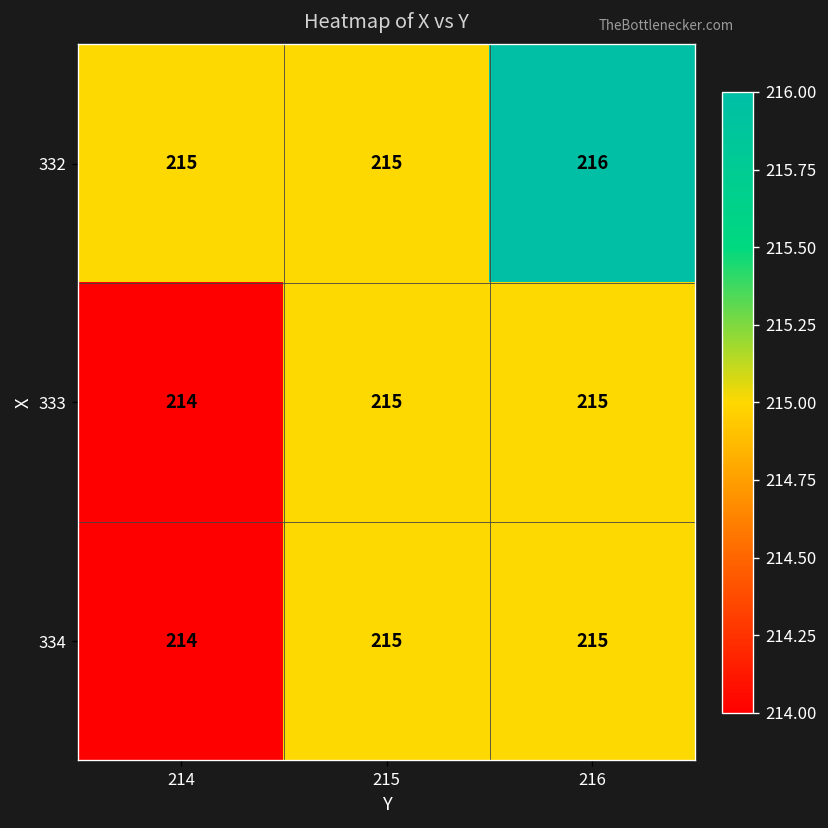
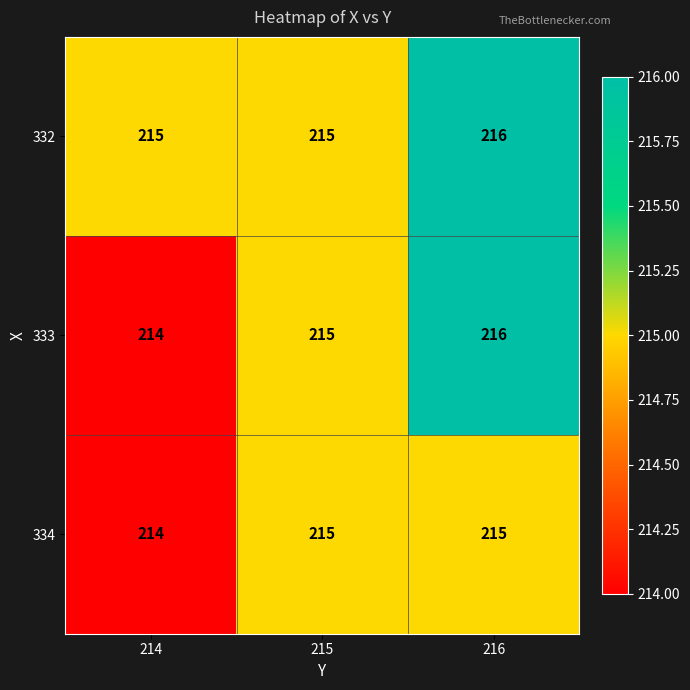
  {
    "332": {
      "214": 215,
      "215": 215,
      "216": 216
    },
    "333": {
      "214": 214,
      "215": 215,
-     "216": 215
+     "216": 216
    },
    "334": {
      "214": 214,
      "215": 215,
      "216": 215
    }
  }
